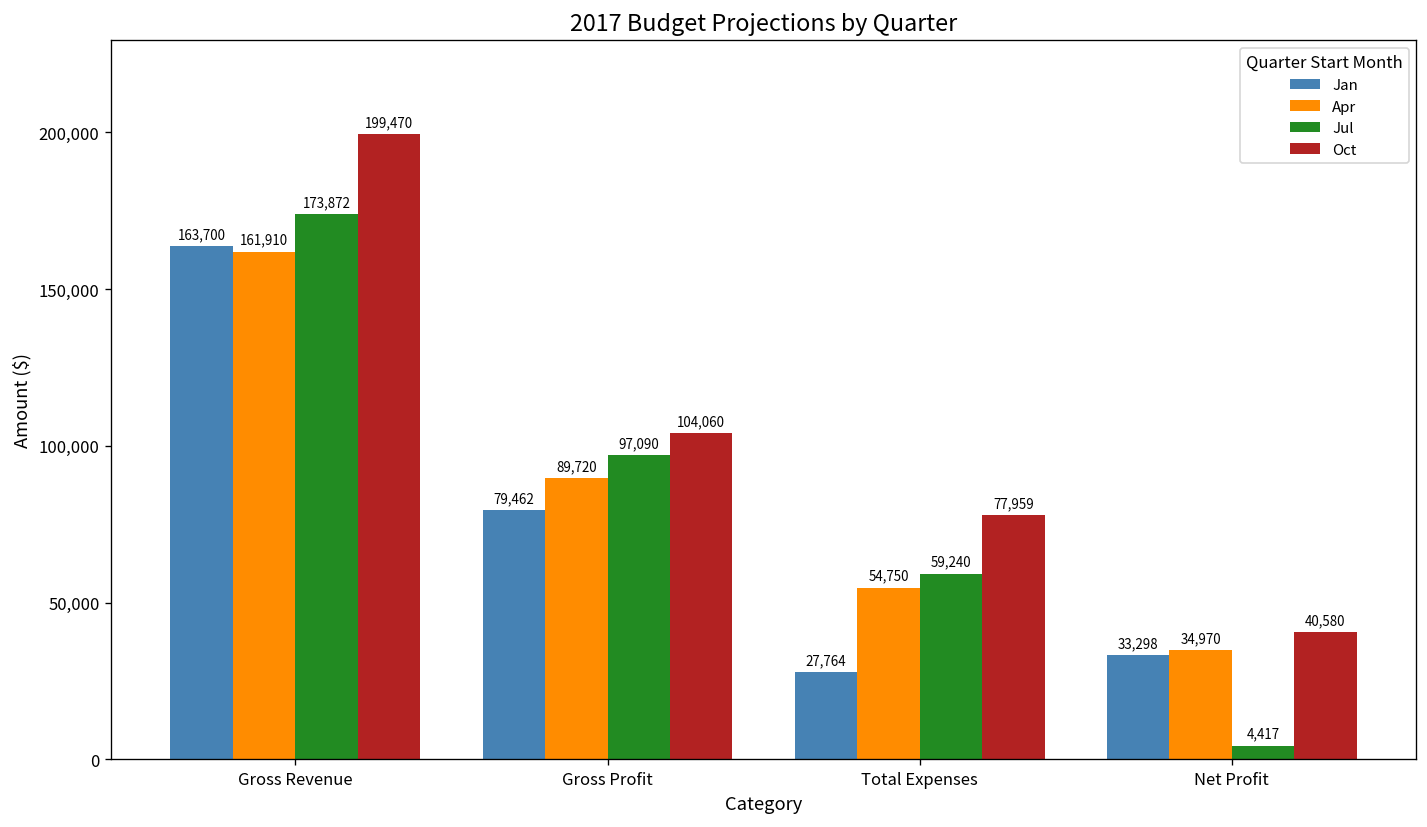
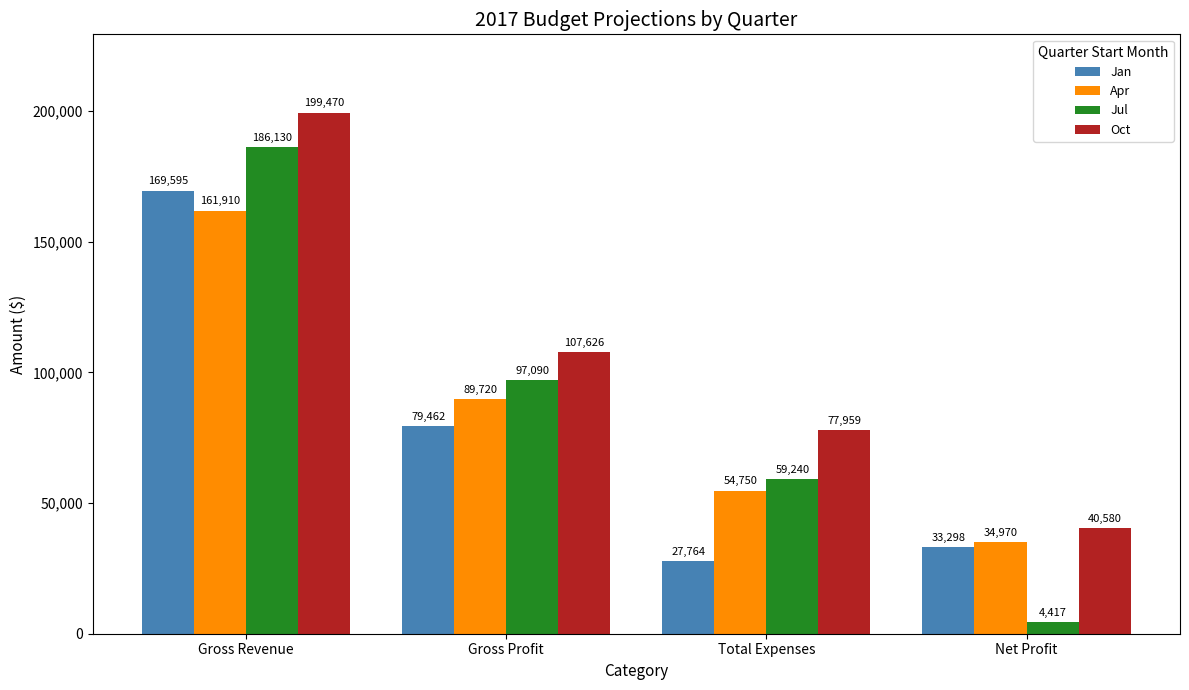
  {
    "Jan": {
-     "Gross Revenue": "163,700",
+     "Gross Revenue": "169,595",
      "Gross Profit": "79,462",
      "Total Expenses": "27,764",
      "Net Profit": "33,298"
    },
    "Apr": {
      "Gross Revenue": "161,910",
      "Gross Profit": "89,720",
      "Total Expenses": "54,750",
      "Net Profit": "34,970"
    },
    "Jul": {
-     "Gross Revenue": "173,872",
+     "Gross Revenue": "186,130",
      "Gross Profit": "97,090",
      "Total Expenses": "59,240",
      "Net Profit": "4,417"
    },
    "Oct": {
      "Gross Revenue": "199,470",
-     "Gross Profit": "104,060",
+     "Gross Profit": "107,626",
      "Total Expenses": "77,959",
      "Net Profit": "40,580"
    }
  }
